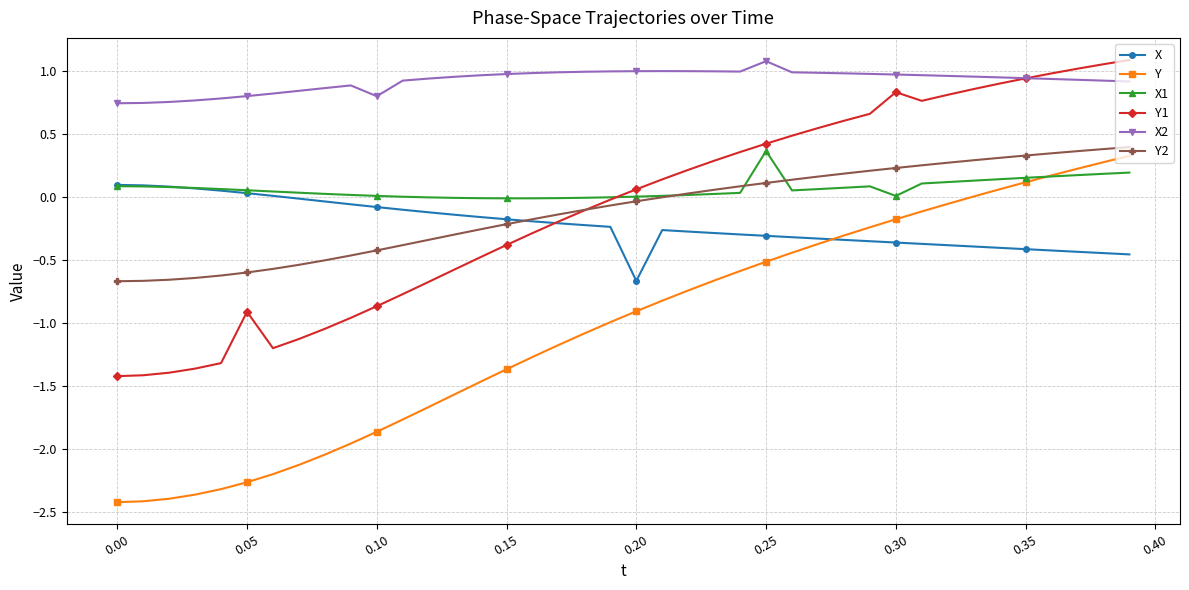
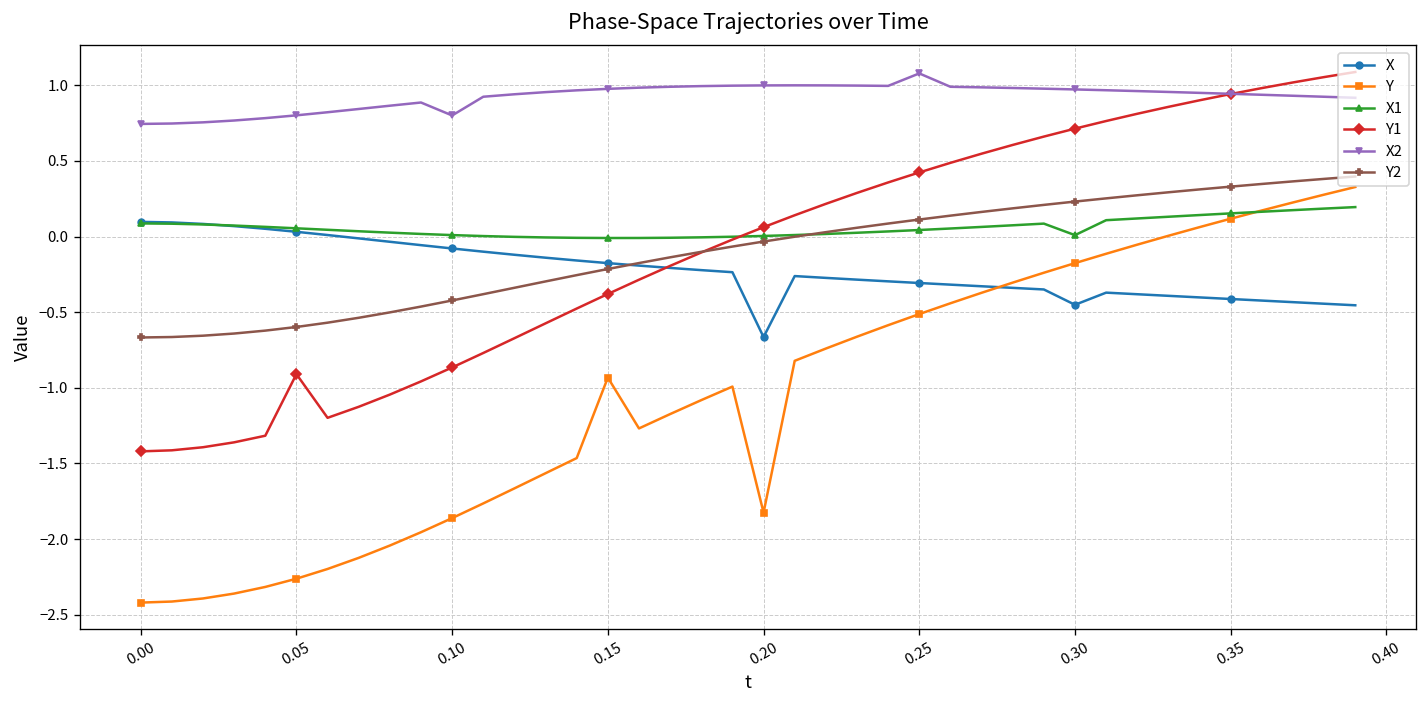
  {
    "X": {
      "0.05": 0.03,
      "0.10": -0.08,
      "0.15": -0.18,
      "0.20": -0.66,
      "0.25": -0.31,
-     "0.30": -0.36,
+     "0.30": -0.45,
      "0.35": -0.41
    },
    "Y": {
      "0.00": -2.42,
      "0.05": -2.26,
      "0.10": -1.86,
-     "0.15": -1.37,
-     "0.20": -0.91,
+     "0.15": -0.93,
+     "0.20": -1.83,
      "0.25": -0.51,
      "0.30": -0.18,
      "0.35": 0.12
    },
    "X1": {
      "0.05": 0.05,
      "0.10": 0.01,
      "0.15": -0.01,
      "0.20": 0.00,
-     "0.25": 0.37,
+     "0.25": 0.04,
      "0.30": 0.01,
      "0.35": 0.15
    },
    "Y1": {
      "0.00": -1.42,
      "0.05": -0.91,
      "0.10": -0.87,
      "0.15": -0.38,
      "0.20": 0.06,
      "0.25": 0.42,
-     "0.30": 0.83
+     "0.30": 0.71
    },
    "X2": {
      "0.00": 0.74,
      "0.05": 0.80,
      "0.10": 0.80,
      "0.15": 0.98,
      "0.20": 1.00,
      "0.25": 1.08,
      "0.30": 0.97
    },
    "Y2": {
      "0.00": -0.67,
      "0.05": -0.60,
      "0.10": -0.42,
      "0.15": -0.21,
      "0.20": -0.03,
      "0.25": 0.11,
      "0.30": 0.23,
      "0.35": 0.33
    }
  }
